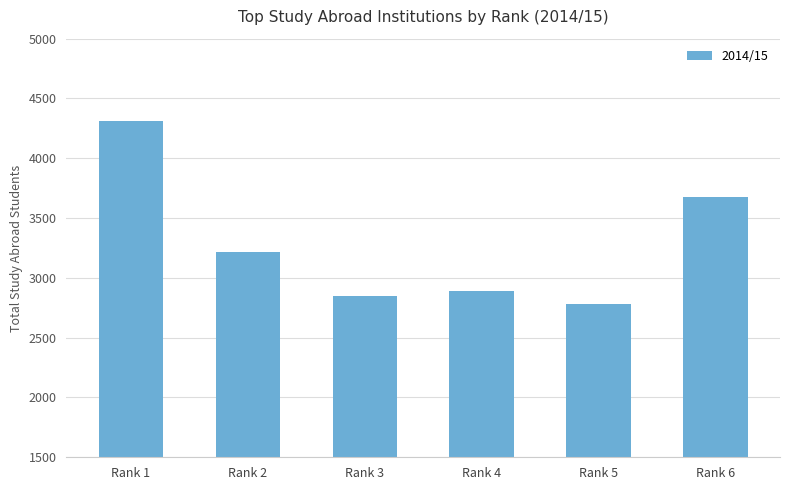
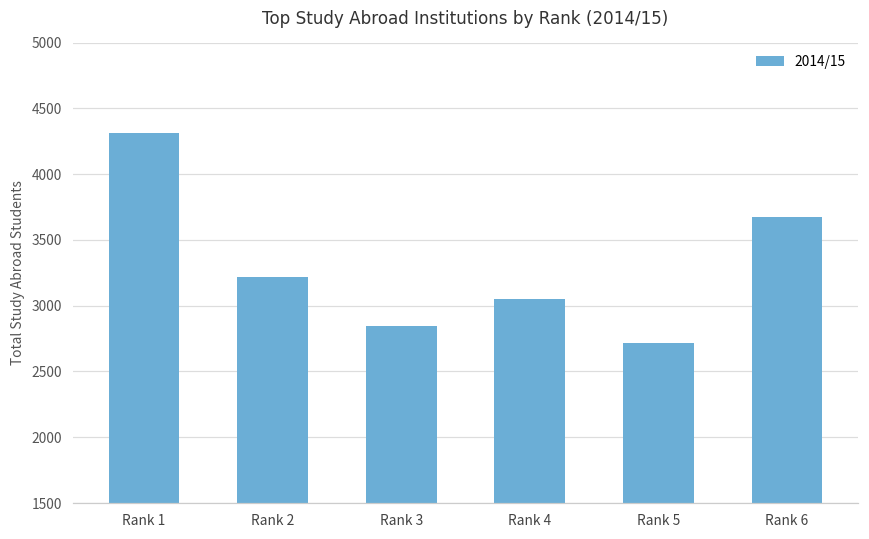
  {
    "Rank 1": 4310,
    "Rank 2": 3220,
    "Rank 3": 2850,
-   "Rank 4": 2890,
-   "Rank 5": 2780,
+   "Rank 4": 3050,
+   "Rank 5": 2710,
    "Rank 6": 3680
  }
